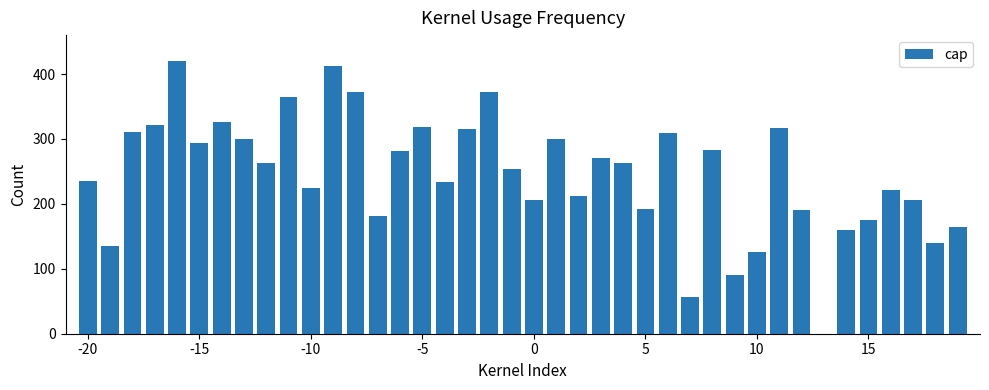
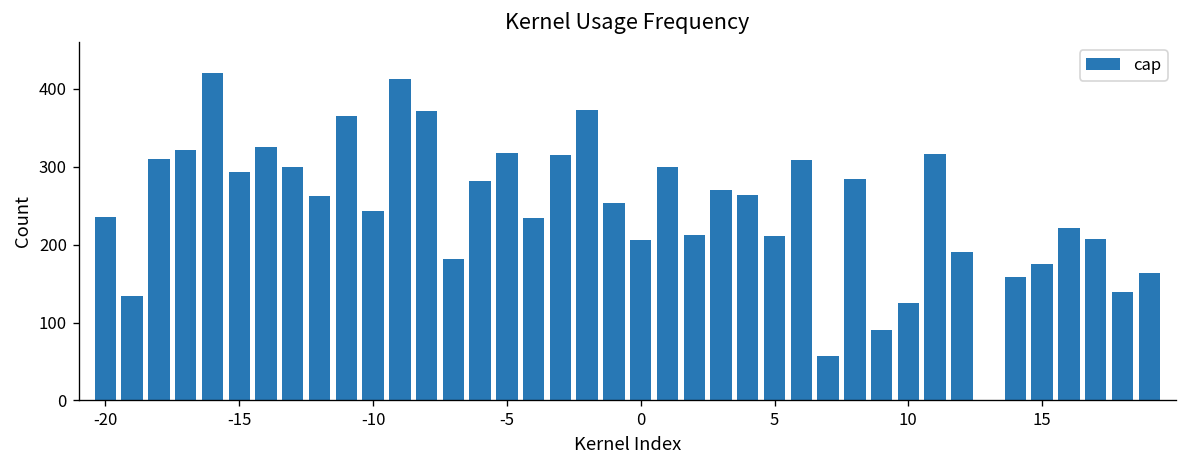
  {
    "-20": 240,
    "-15": 290,
-   "-10": 230,
+   "-10": 240,
    "-5": 320,
    "0": 210,
-   "5": 190,
+   "5": 210,
    "10": 130,
    "15": 170
  }
